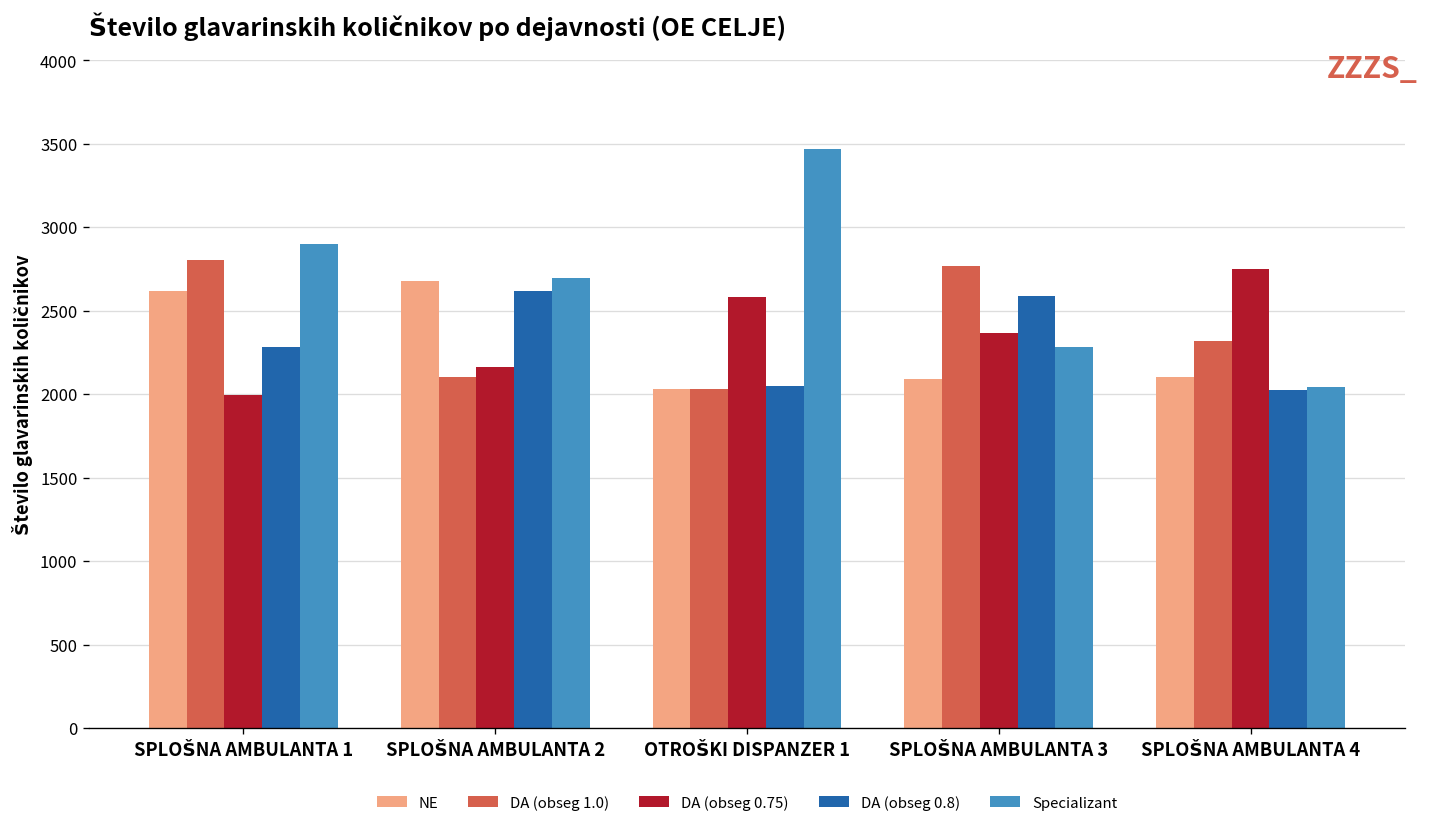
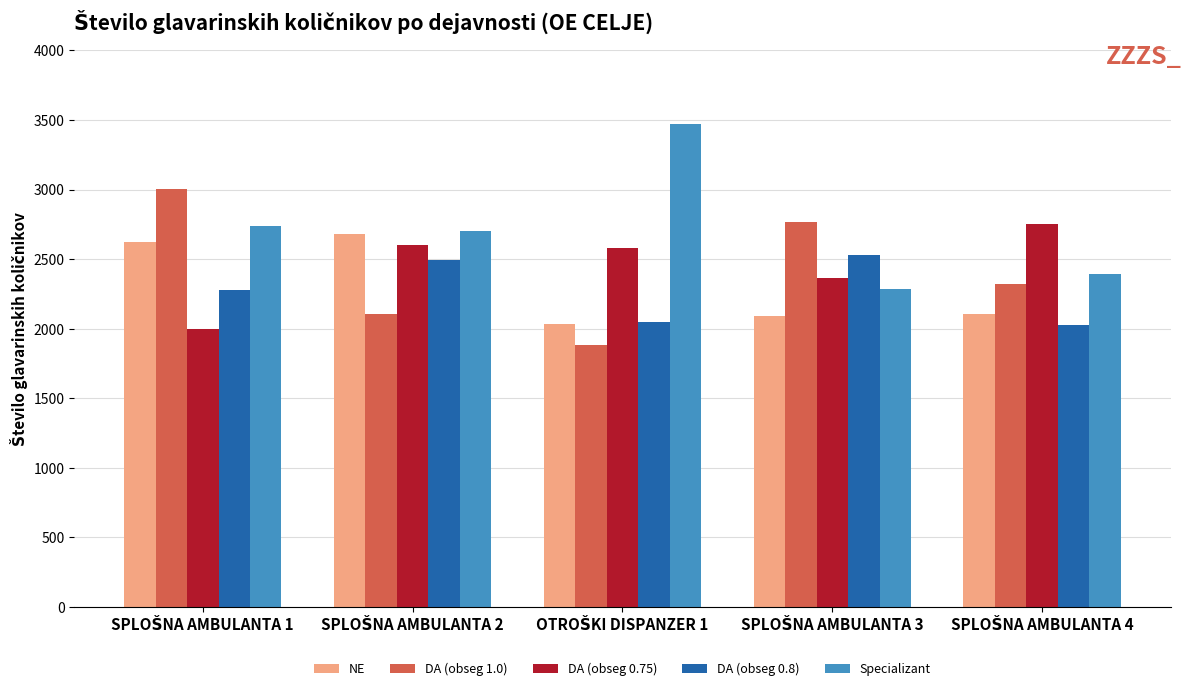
  {
    "NE": {
      "SPLOŠNA AMBULANTA 1": 2620,
      "SPLOŠNA AMBULANTA 2": 2680,
      "OTROŠKI DISPANZER 1": 2030,
      "SPLOŠNA AMBULANTA 3": 2090,
      "SPLOŠNA AMBULANTA 4": 2100
    },
    "DA (obseg 1.0)": {
-     "SPLOŠNA AMBULANTA 1": 2810,
+     "SPLOŠNA AMBULANTA 1": 3000,
      "SPLOŠNA AMBULANTA 2": 2110,
-     "OTROŠKI DISPANZER 1": 2030,
+     "OTROŠKI DISPANZER 1": 1890,
      "SPLOŠNA AMBULANTA 3": 2770,
      "SPLOŠNA AMBULANTA 4": 2320
    },
    "DA (obseg 0.75)": {
      "SPLOŠNA AMBULANTA 1": 2000,
-     "SPLOŠNA AMBULANTA 2": 2160,
+     "SPLOŠNA AMBULANTA 2": 2600,
      "OTROŠKI DISPANZER 1": 2580,
      "SPLOŠNA AMBULANTA 3": 2370,
      "SPLOŠNA AMBULANTA 4": 2750
    },
    "DA (obseg 0.8)": {
      "SPLOŠNA AMBULANTA 1": 2280,
-     "SPLOŠNA AMBULANTA 2": 2620,
+     "SPLOŠNA AMBULANTA 2": 2500,
      "OTROŠKI DISPANZER 1": 2050,
-     "SPLOŠNA AMBULANTA 3": 2590,
+     "SPLOŠNA AMBULANTA 3": 2530,
      "SPLOŠNA AMBULANTA 4": 2030
    },
    "Specializant": {
-     "SPLOŠNA AMBULANTA 1": 2900,
+     "SPLOŠNA AMBULANTA 1": 2740,
      "SPLOŠNA AMBULANTA 2": 2700,
      "OTROŠKI DISPANZER 1": 3470,
      "SPLOŠNA AMBULANTA 3": 2290,
-     "SPLOŠNA AMBULANTA 4": 2040
+     "SPLOŠNA AMBULANTA 4": 2390
    }
  }
